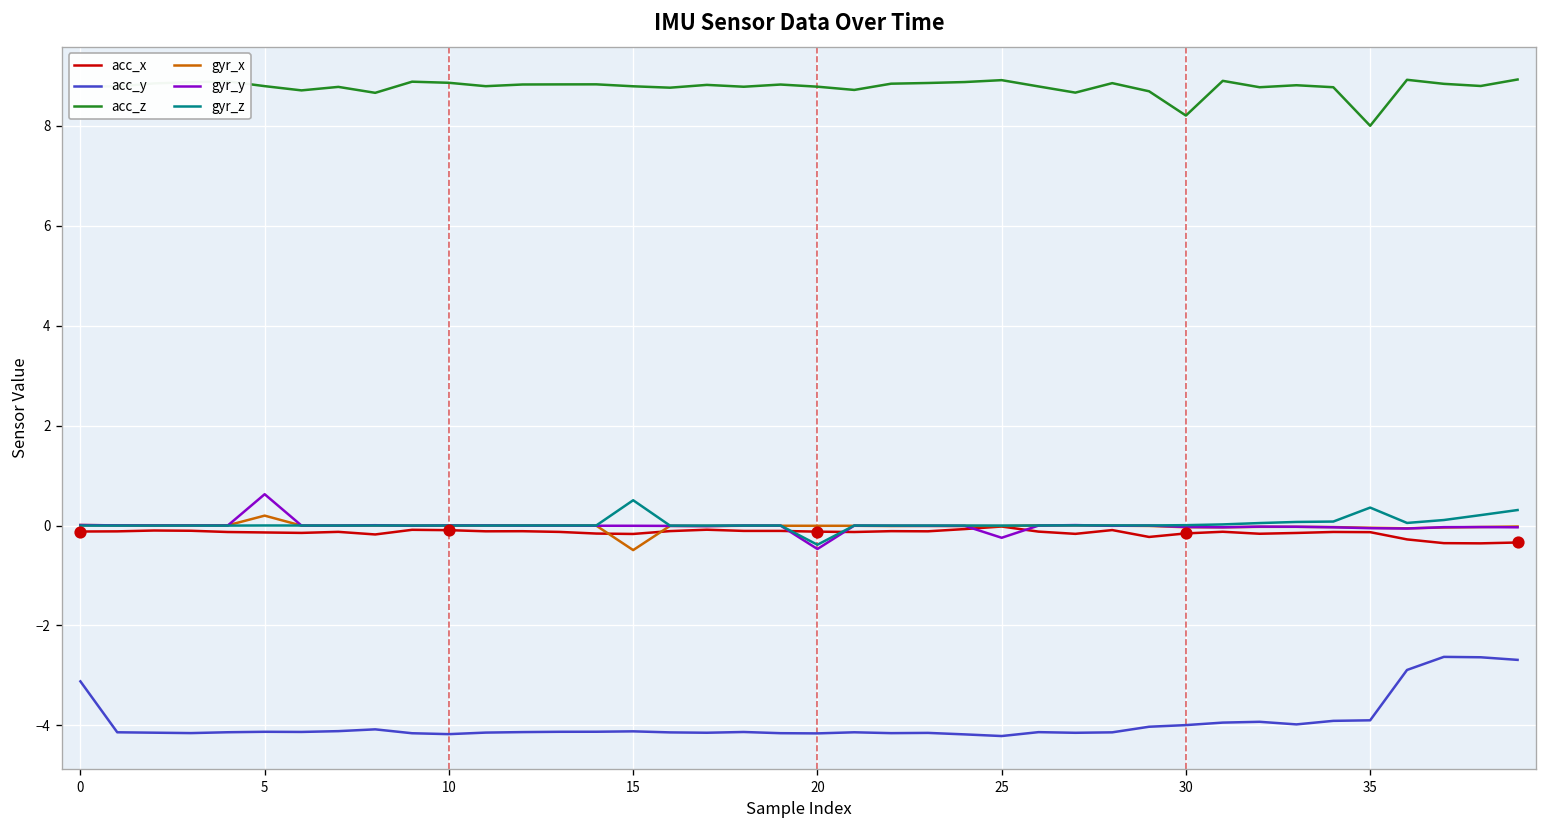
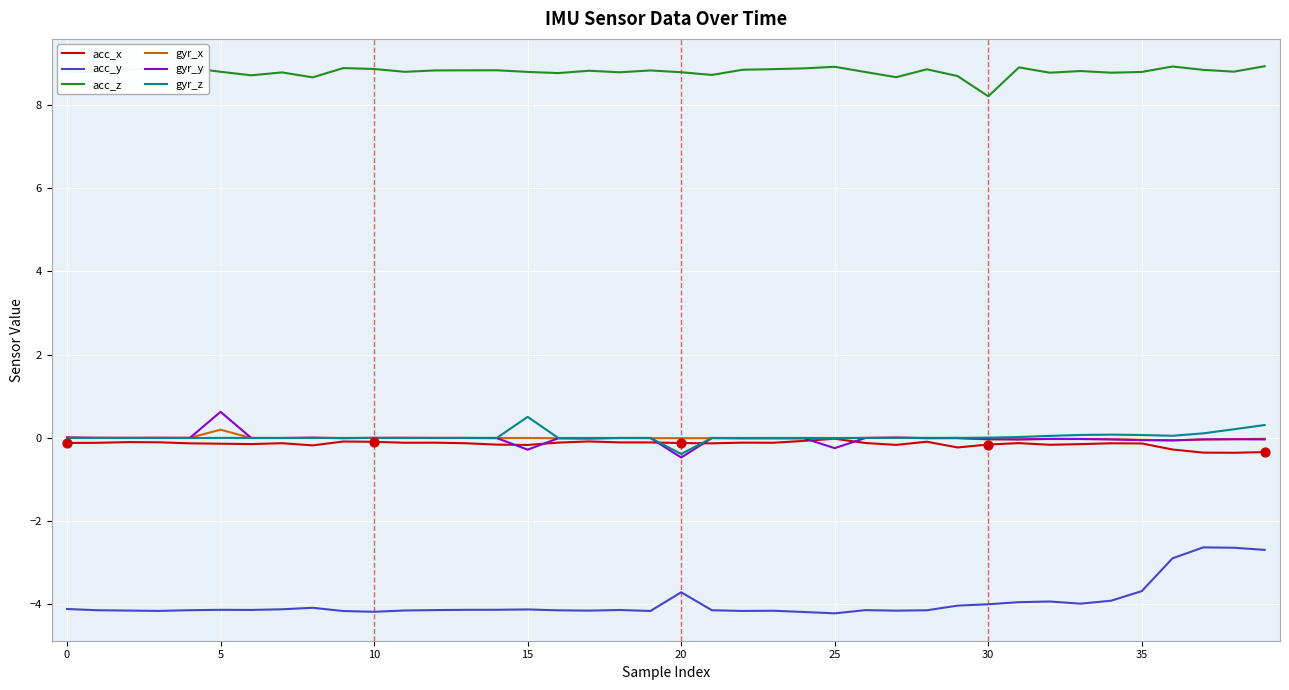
  {
    "acc_y": {
-     "0": -3.1,
+     "0": -4.1,
      "5": -4.1,
      "10": -4.2,
      "15": -4.1,
-     "20": -4.2,
+     "20": -3.7,
      "25": -4.2,
      "30": -4.0,
-     "35": -3.9
+     "35": -3.7
    },
    "acc_z": {
      "5": 8.8,
      "10": 8.9,
      "15": 8.8,
      "20": 8.8,
      "25": 8.9,
      "30": 8.2,
-     "35": 8.0
+     "35": 8.8
    },
    "gyr_x": {
      "5": 0.2,
-     "15": -0.5,
+     "15": 0.0,
      "20": 0.0
    },
    "gyr_y": {
      "5": 0.6,
-     "15": 0.0,
+     "15": -0.3,
      "20": -0.5,
      "25": -0.2
    },
    "gyr_z": {
      "5": 0.0,
      "15": 0.5,
      "20": -0.4,
-     "35": 0.4
+     "35": 0.1
    }
  }
